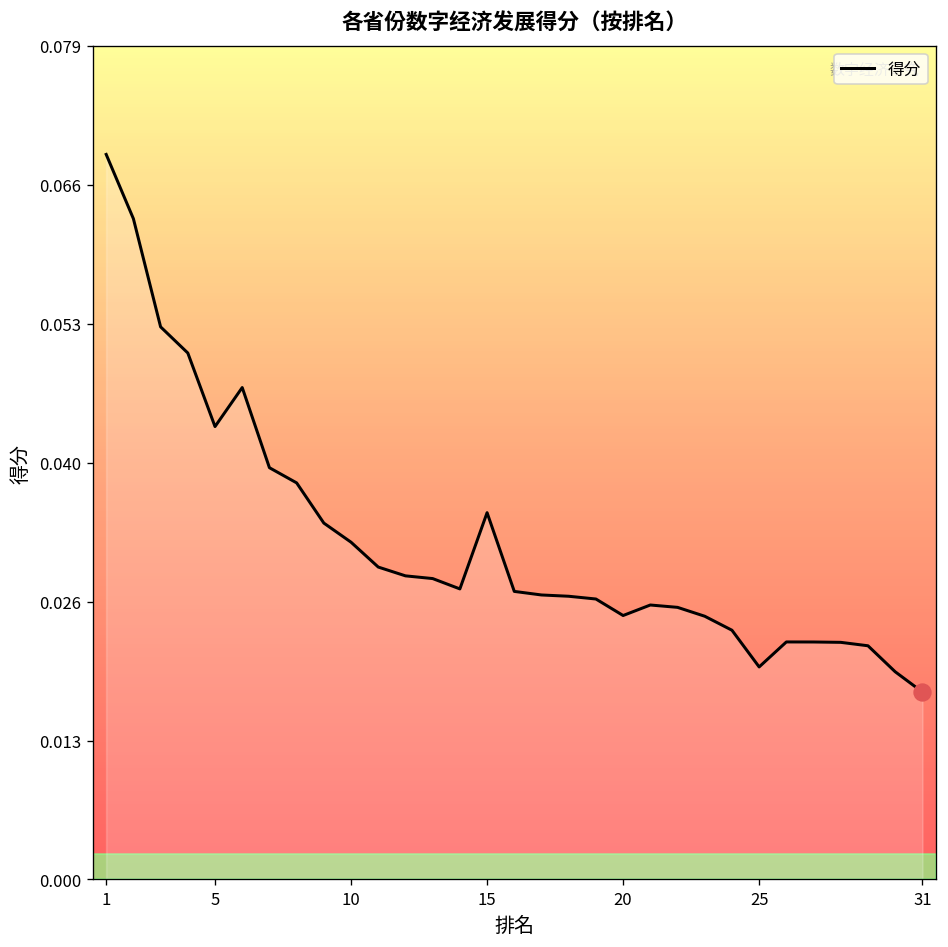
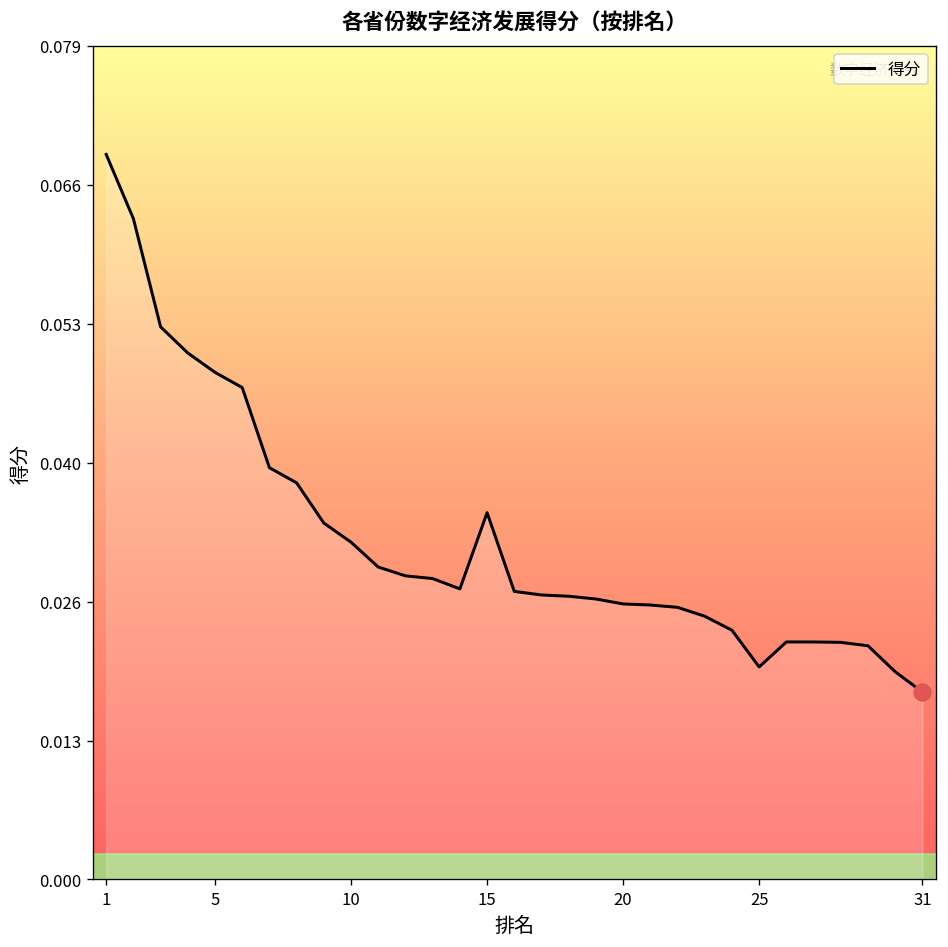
  {
    "得分": {
      "1": 0.069,
-     "5": 0.043,
+     "5": 0.048,
      "10": 0.032,
      "15": 0.035,
-     "20": 0.025,
+     "20": 0.026,
      "25": 0.020
    }
  }
